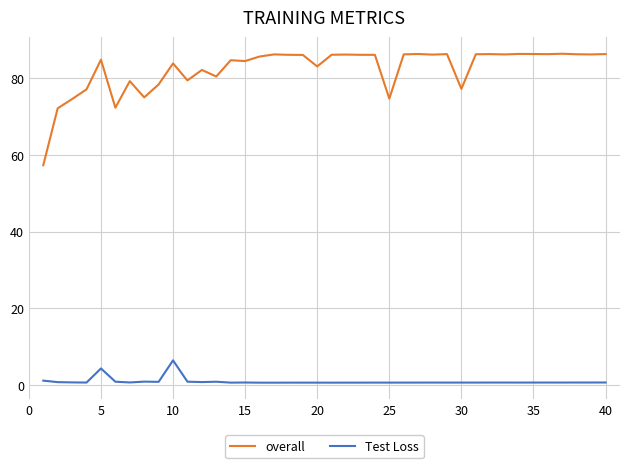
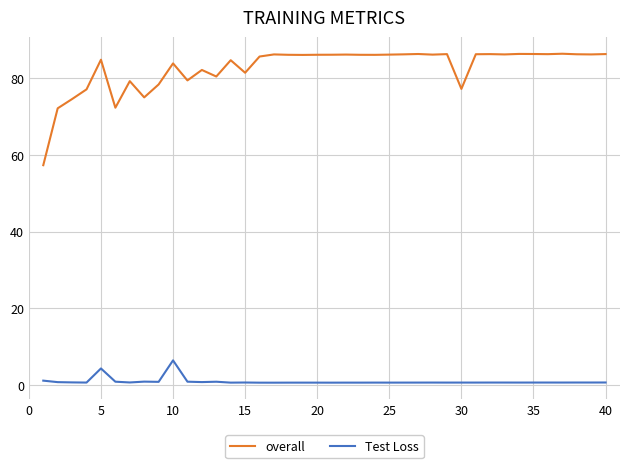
  {
    "overall": {
      "5": 85,
      "10": 84,
-     "15": 85,
-     "20": 83,
-     "25": 75,
+     "15": 81,
+     "20": 86,
+     "25": 86,
      "30": 77,
      "35": 86,
      "40": 86
    },
    "Test Loss": {
      "5": 4,
      "10": 6,
      "15": 1,
      "20": 1,
      "25": 1,
      "30": 1,
      "35": 1,
      "40": 1
    }
  }
